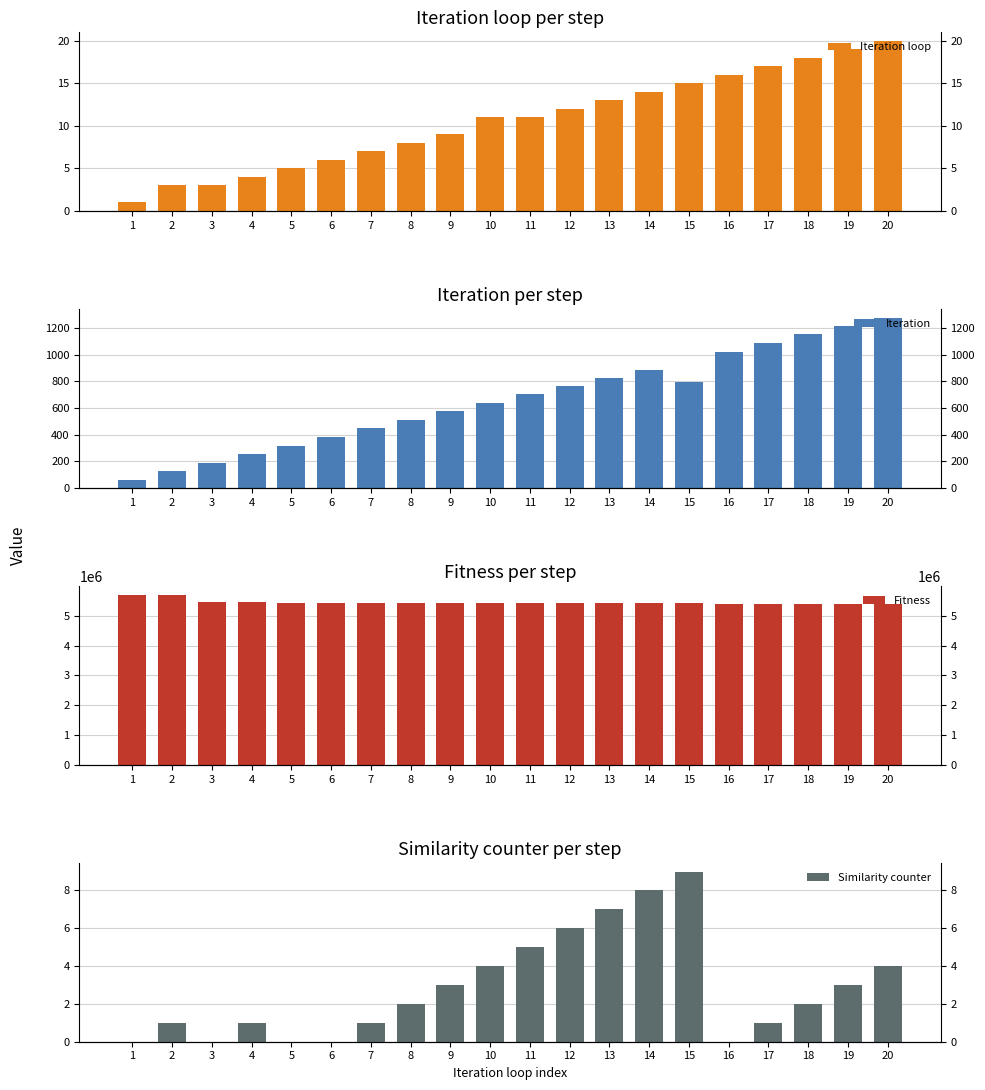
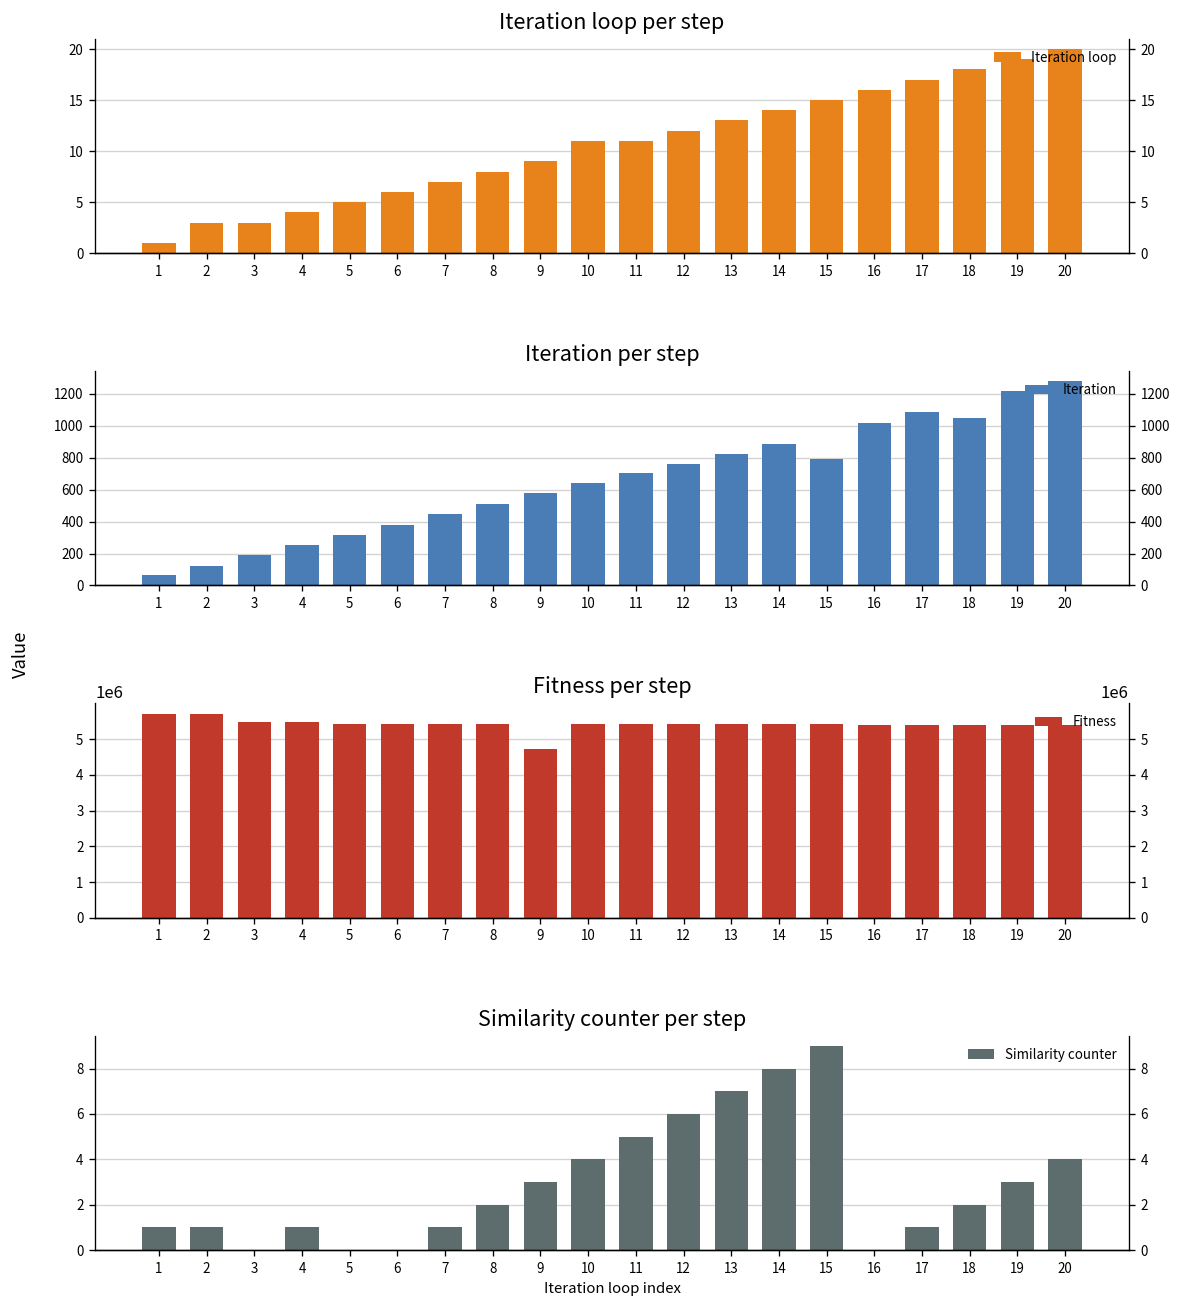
  {
    "Iteration loop per step": {
      "1": 1,
      "2": 3,
      "3": 3,
      "4": 4,
      "5": 5,
      "6": 6,
      "7": 7,
      "8": 8,
      "9": 9,
      "10": 11,
      "11": 11,
      "12": 12,
      "13": 13,
      "14": 14,
      "15": 15,
      "16": 16,
      "17": 17,
      "18": 18,
      "19": 19,
      "20": 20
    },
    "Iteration per step": {
      "1": 60,
      "2": 120,
      "3": 190,
      "4": 250,
      "5": 320,
      "6": 380,
      "7": 450,
      "8": 510,
      "9": 580,
      "10": 640,
      "11": 700,
      "12": 760,
      "13": 820,
      "14": 890,
      "15": 800,
      "16": 1020,
      "17": 1090,
-     "18": 1160,
+     "18": 1050,
      "19": 1220,
      "20": 1280
    },
    "Fitness per step": {
      "1": 5700000,
      "2": 5700000,
      "3": 5500000,
      "4": 5500000,
      "5": 5400000,
      "6": 5400000,
      "7": 5400000,
      "8": 5400000,
-     "9": 5400000,
+     "9": 4700000,
      "10": 5400000,
      "11": 5400000,
      "12": 5400000,
      "13": 5400000,
      "14": 5400000,
      "15": 5400000,
      "16": 5400000,
      "17": 5400000,
      "18": 5400000,
      "19": 5400000,
      "20": 5400000
    },
    "Similarity counter per step": {
-     "1": 0,
+     "1": 1,
      "2": 1,
      "3": 0,
      "4": 1,
      "5": 0,
      "6": 0,
      "7": 1,
      "8": 2,
      "9": 3,
      "10": 4,
      "11": 5,
      "12": 6,
      "13": 7,
      "14": 8,
      "15": 9,
      "16": 0,
      "17": 1,
      "18": 2,
      "19": 3,
      "20": 4
    }
  }
